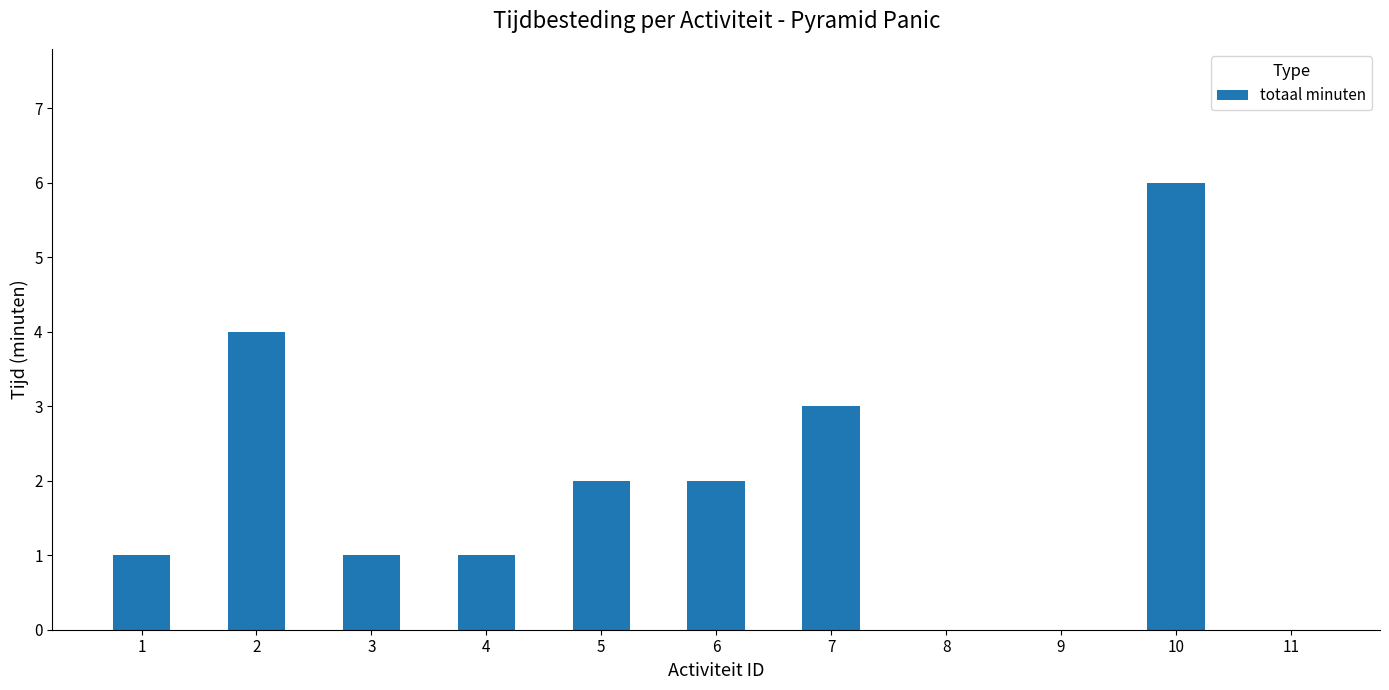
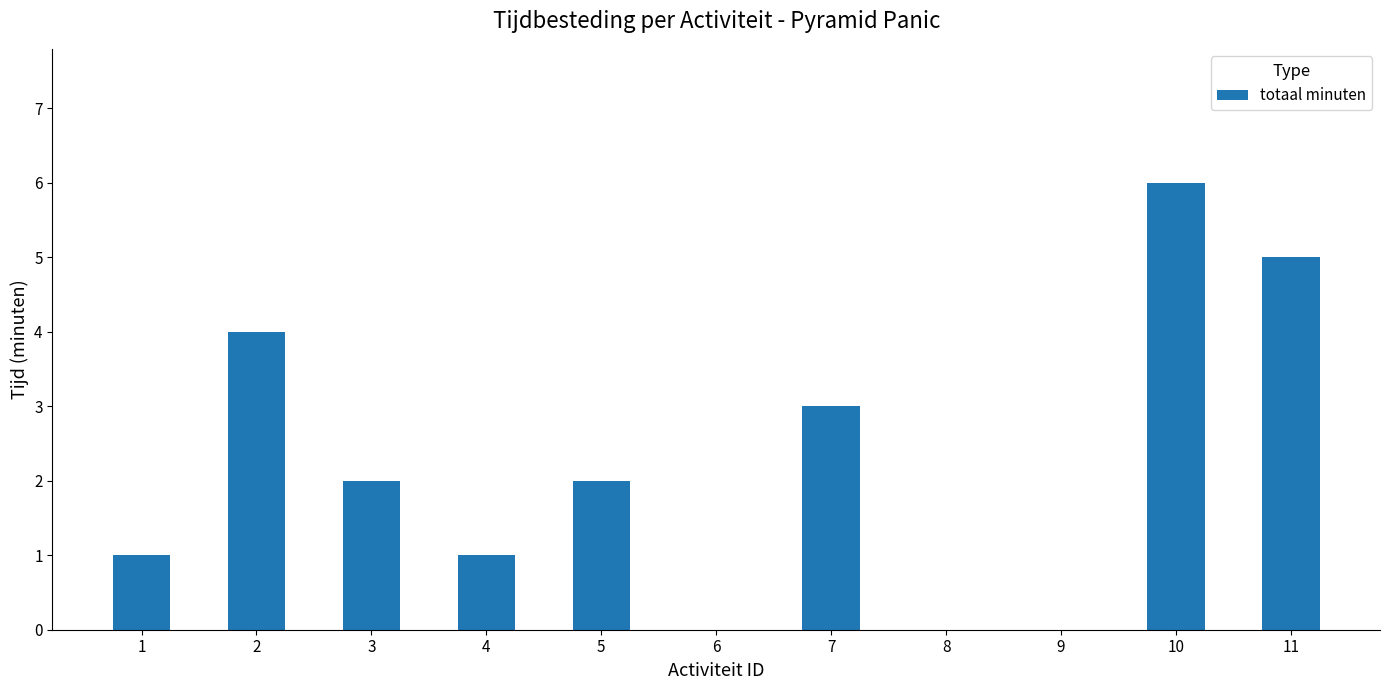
  {
    "1": 1,
    "2": 4,
-   "3": 1,
+   "3": 2,
    "4": 1,
    "5": 2,
-   "6": 2,
+   "6": 0,
    "7": 3,
    "8": 0,
    "9": 0,
    "10": 6,
-   "11": 0
+   "11": 5
  }
